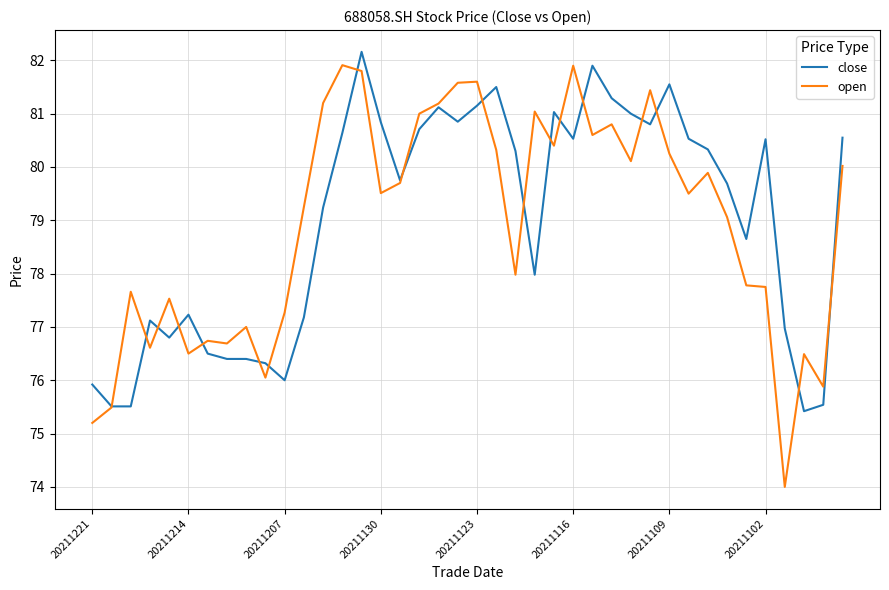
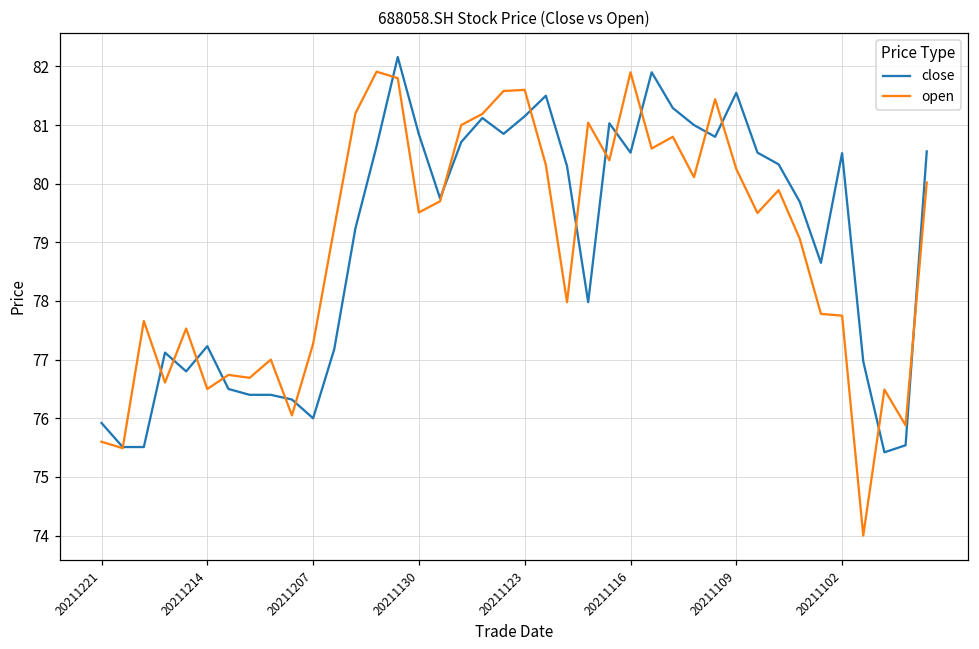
  {
    "close": {
      "20211221": 75.9,
      "20211214": 77.2,
      "20211207": 76.0,
      "20211130": 80.8,
      "20211123": 81.2,
      "20211116": 80.5,
      "20211109": 81.6,
      "20211102": 80.5
    },
    "open": {
-     "20211221": 75.2,
+     "20211221": 75.6,
      "20211214": 76.5,
      "20211207": 77.3,
      "20211130": 79.5,
      "20211123": 81.6,
      "20211116": 81.9,
      "20211109": 80.3,
      "20211102": 77.8
    }
  }
